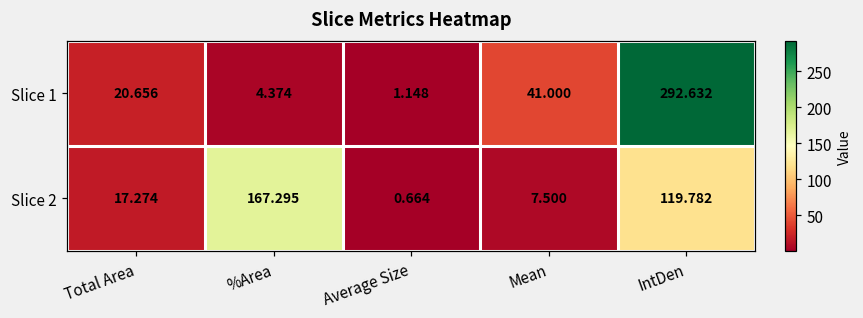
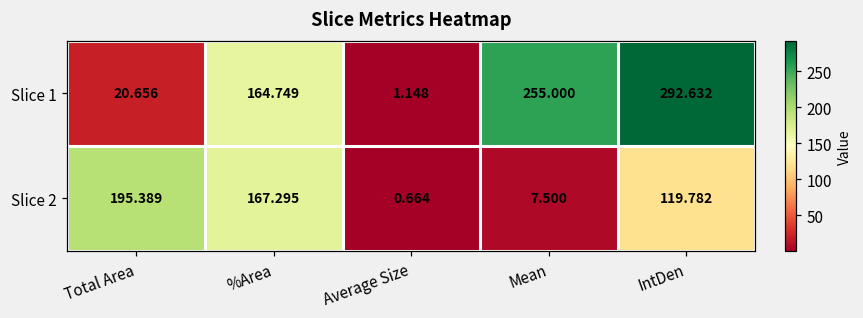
  {
    "Slice 1": {
      "Total Area": 20.656,
-     "%Area": 4.374,
+     "%Area": 164.749,
      "Average Size": 1.148,
-     "Mean": 41.000,
+     "Mean": 255.000,
      "IntDen": 292.632
    },
    "Slice 2": {
-     "Total Area": 17.274,
+     "Total Area": 195.389,
      "%Area": 167.295,
      "Average Size": 0.664,
      "Mean": 7.500,
      "IntDen": 119.782
    }
  }
